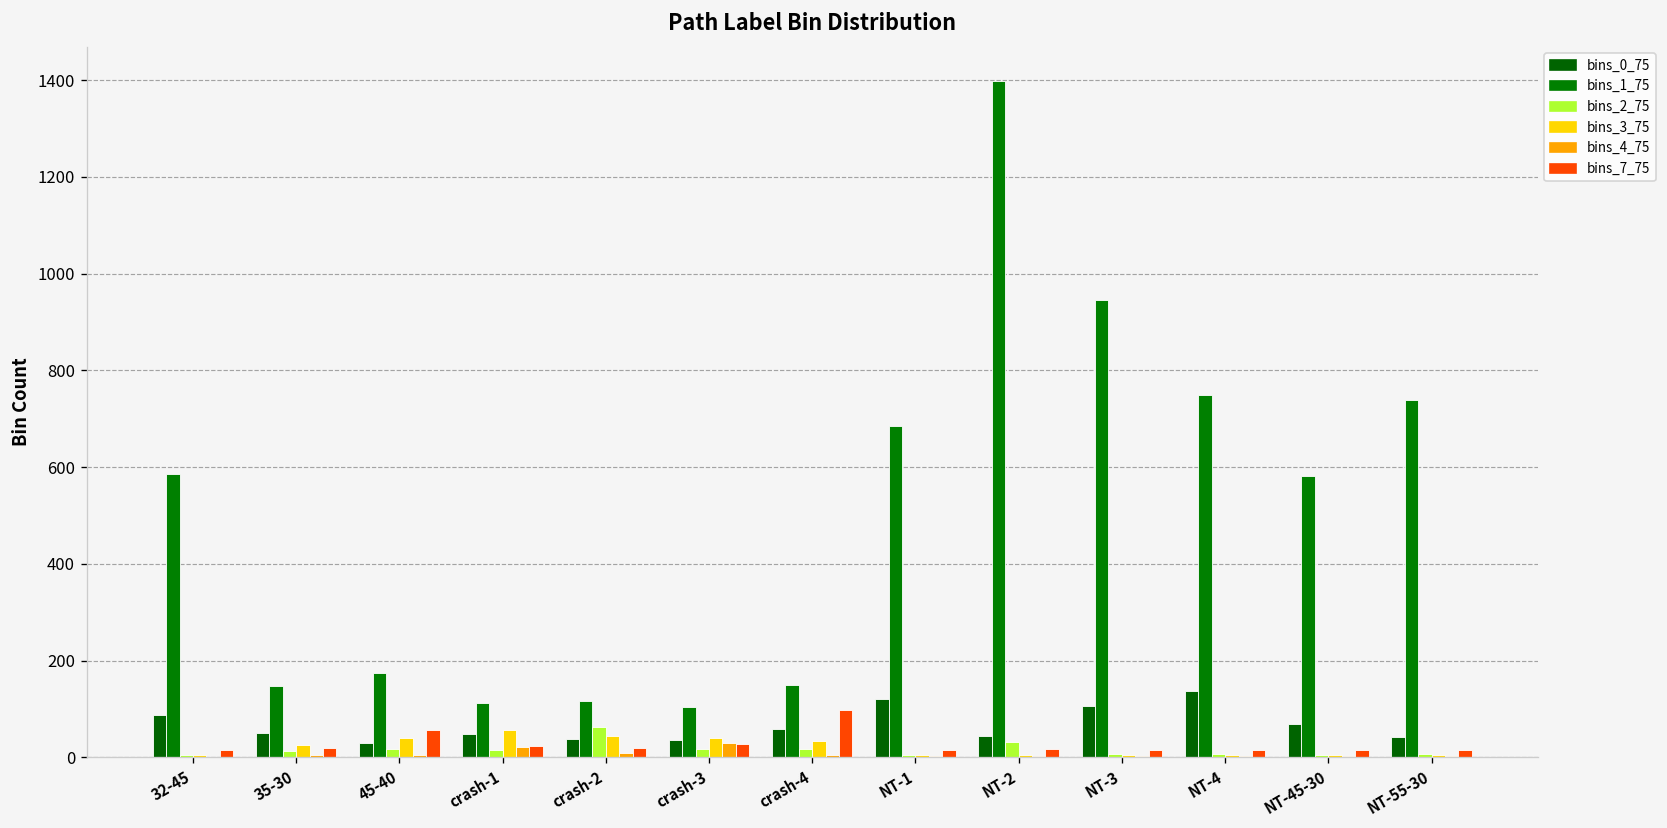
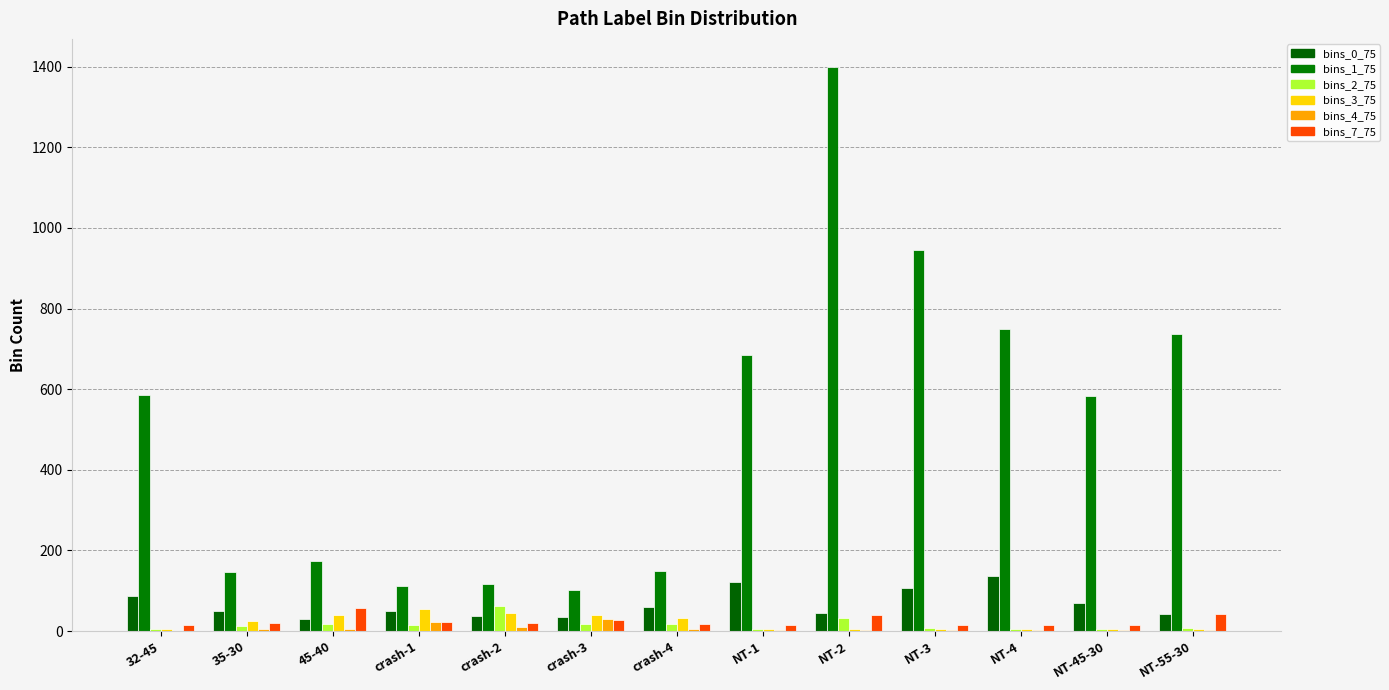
  {
    "bins_2_75": {
      "35-30": 10,
      "45-40": 20,
      "crash-1": 20,
      "crash-2": 60,
      "crash-3": 20,
      "crash-4": 20,
      "NT-2": 30,
      "NT-3": 10,
      "NT-55-30": 10
    },
    "bins_7_75": {
      "32-45": 20,
      "35-30": 20,
      "45-40": 60,
      "crash-1": 20,
      "crash-2": 20,
      "crash-3": 30,
-     "crash-4": 100,
+     "crash-4": 20,
      "NT-1": 20,
-     "NT-2": 20,
+     "NT-2": 40,
      "NT-3": 20,
      "NT-4": 20,
      "NT-45-30": 20,
-     "NT-55-30": 20
+     "NT-55-30": 40
    }
  }
